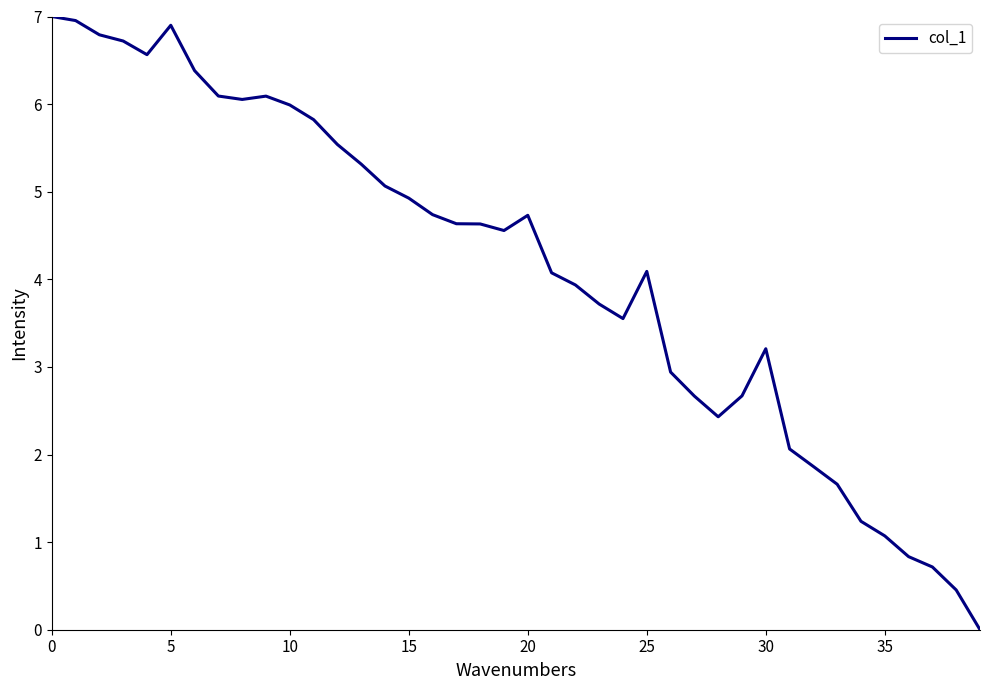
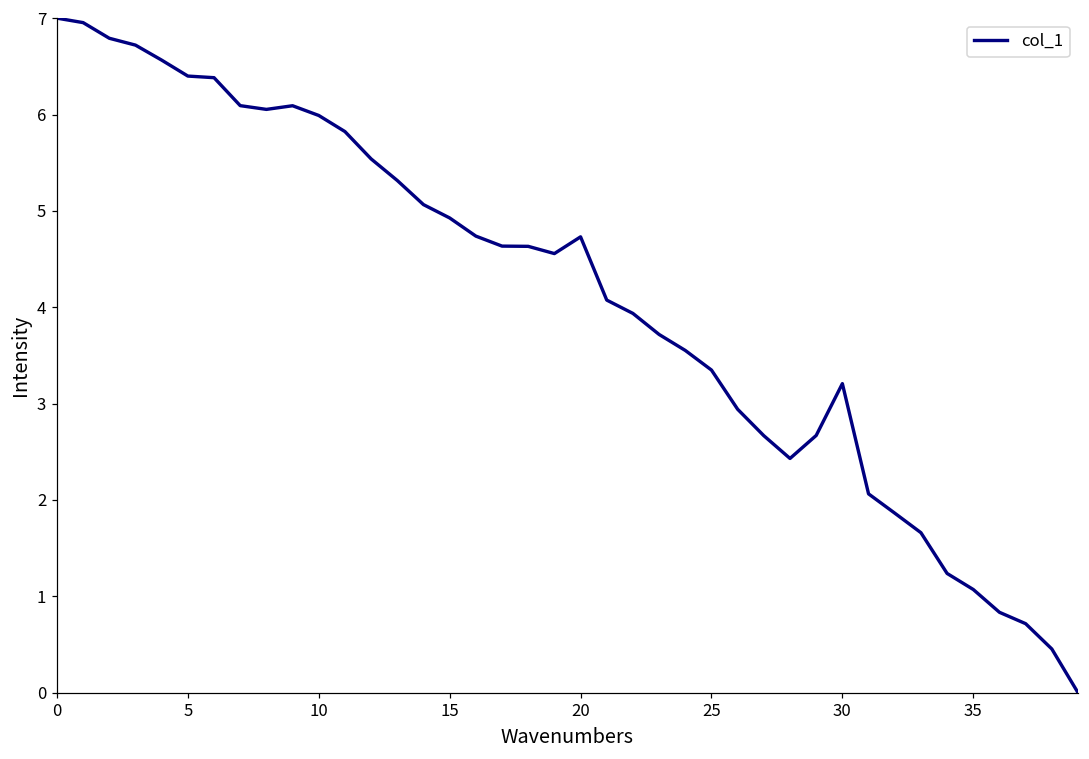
  {
    "0": 7.0,
-   "5": 6.9,
+   "5": 6.4,
    "10": 6.0,
    "15": 4.9,
    "20": 4.7,
-   "25": 4.1,
+   "25": 3.3,
    "30": 3.2,
    "35": 1.1
  }
